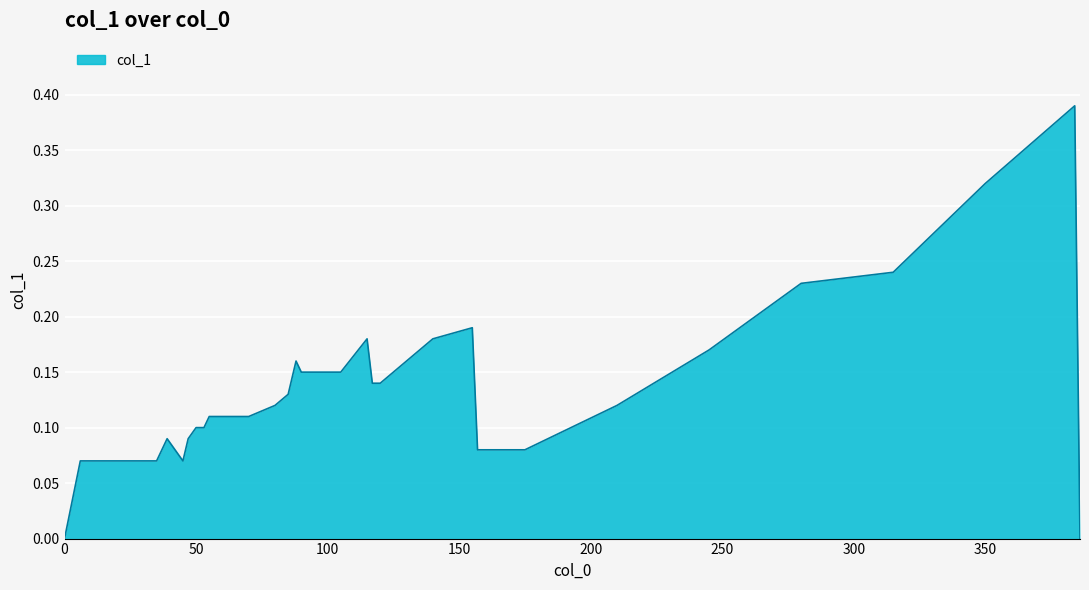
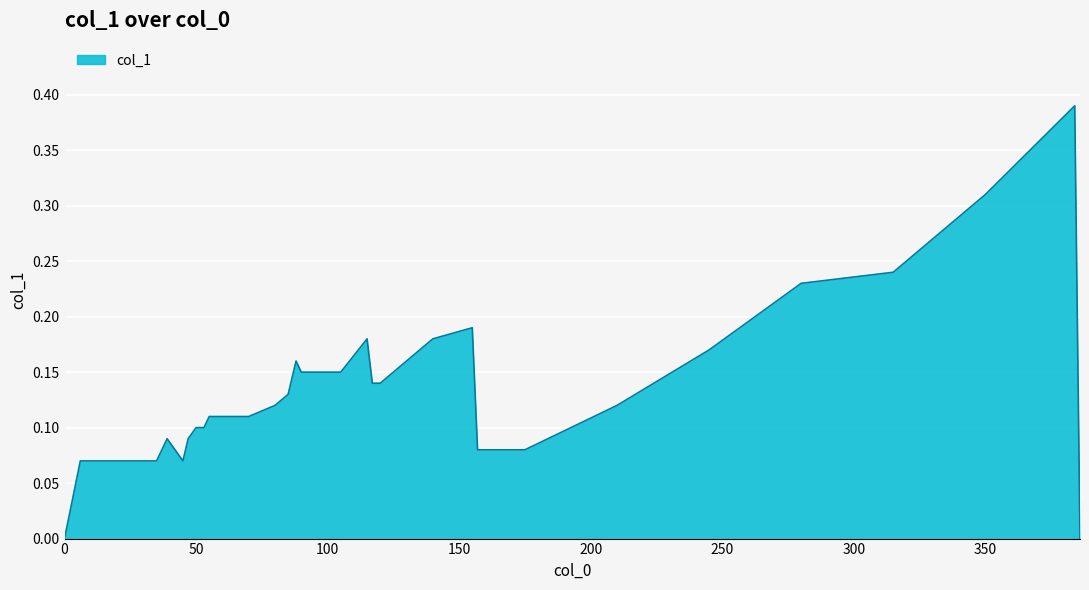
  {
    "0": 0.00,
    "50": 0.10,
-   "350": 0.32
+   "350": 0.31
  }
